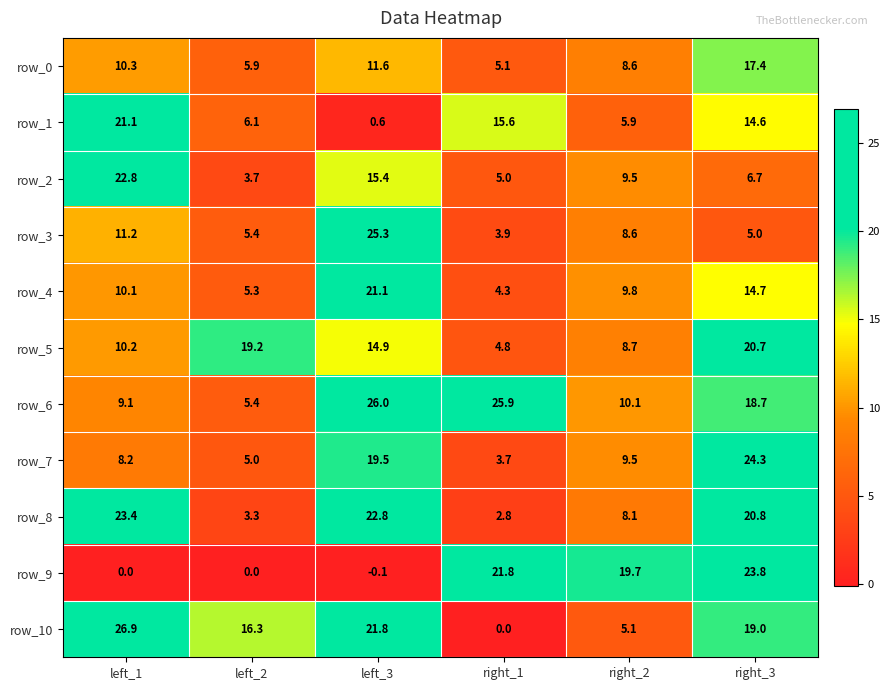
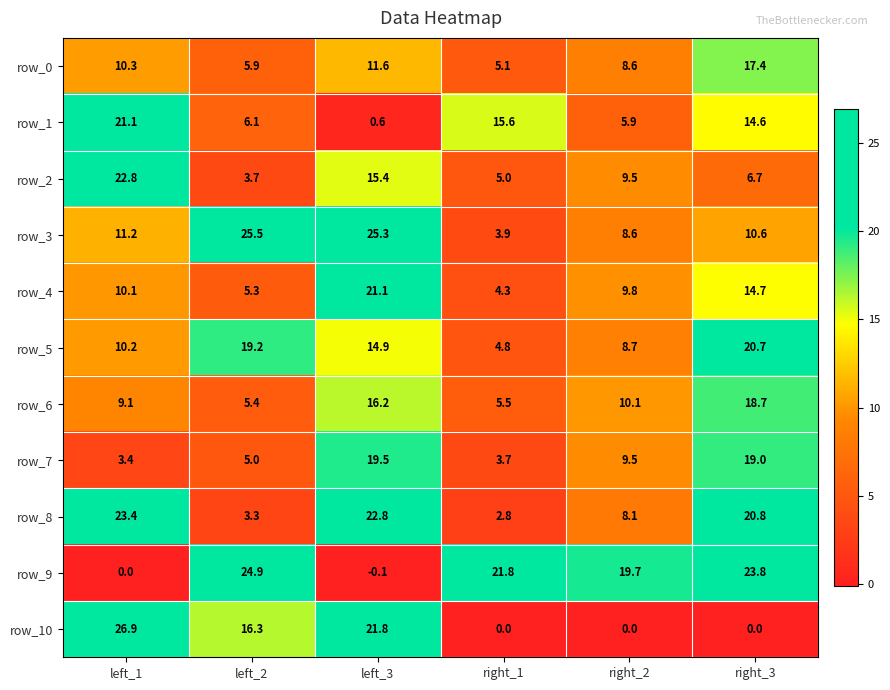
  {
    "row_0": {
      "left_1": 10.3,
      "left_2": 5.9,
      "left_3": 11.6,
      "right_1": 5.1,
      "right_2": 8.6,
      "right_3": 17.4
    },
    "row_1": {
      "left_1": 21.1,
      "left_2": 6.1,
      "left_3": 0.6,
      "right_1": 15.6,
      "right_2": 5.9,
      "right_3": 14.6
    },
    "row_2": {
      "left_1": 22.8,
      "left_2": 3.7,
      "left_3": 15.4,
      "right_1": 5.0,
      "right_2": 9.5,
      "right_3": 6.7
    },
    "row_3": {
      "left_1": 11.2,
-     "left_2": 5.4,
+     "left_2": 25.5,
      "left_3": 25.3,
      "right_1": 3.9,
      "right_2": 8.6,
-     "right_3": 5.0
+     "right_3": 10.6
    },
    "row_4": {
      "left_1": 10.1,
      "left_2": 5.3,
      "left_3": 21.1,
      "right_1": 4.3,
      "right_2": 9.8,
      "right_3": 14.7
    },
    "row_5": {
      "left_1": 10.2,
      "left_2": 19.2,
      "left_3": 14.9,
      "right_1": 4.8,
      "right_2": 8.7,
      "right_3": 20.7
    },
    "row_6": {
      "left_1": 9.1,
      "left_2": 5.4,
-     "left_3": 26.0,
-     "right_1": 25.9,
+     "left_3": 16.2,
+     "right_1": 5.5,
      "right_2": 10.1,
      "right_3": 18.7
    },
    "row_7": {
-     "left_1": 8.2,
+     "left_1": 3.4,
      "left_2": 5.0,
      "left_3": 19.5,
      "right_1": 3.7,
      "right_2": 9.5,
-     "right_3": 24.3
+     "right_3": 19.0
    },
    "row_8": {
      "left_1": 23.4,
      "left_2": 3.3,
      "left_3": 22.8,
      "right_1": 2.8,
      "right_2": 8.1,
      "right_3": 20.8
    },
    "row_9": {
      "left_1": 0.0,
-     "left_2": 0.0,
+     "left_2": 24.9,
      "left_3": -0.1,
      "right_1": 21.8,
      "right_2": 19.7,
      "right_3": 23.8
    },
    "row_10": {
      "left_1": 26.9,
      "left_2": 16.3,
      "left_3": 21.8,
      "right_1": 0.0,
-     "right_2": 5.1,
-     "right_3": 19.0
+     "right_2": 0.0,
+     "right_3": 0.0
    }
  }
